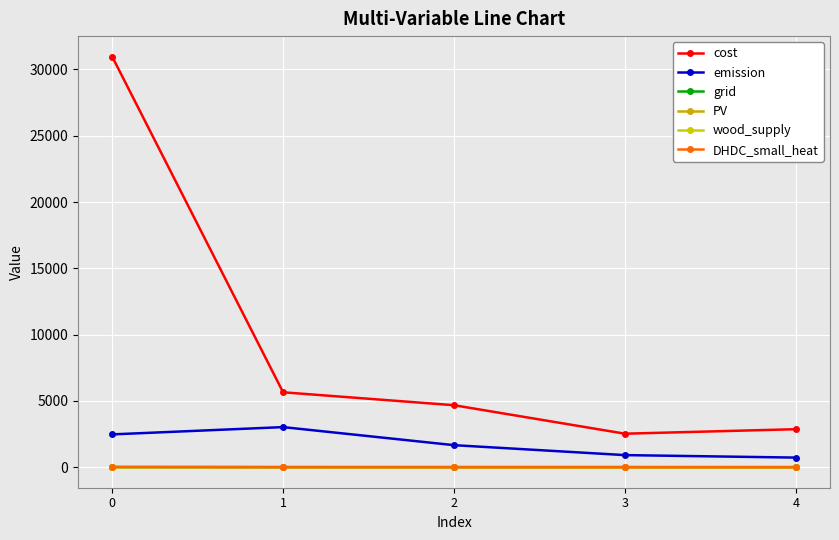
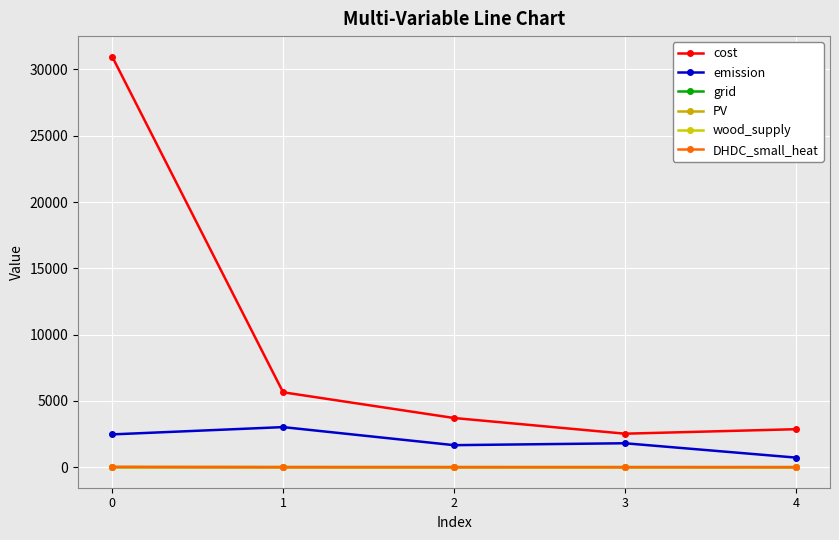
  {
    "cost": {
      "0": 31000,
      "1": 5700,
-     "2": 4700,
+     "2": 3700,
      "3": 2500,
      "4": 2900
    },
    "emission": {
      "0": 2500,
      "1": 3000,
      "2": 1700,
-     "3": 900,
+     "3": 1800,
      "4": 700
    },
    "DHDC_small_heat": {
      "0": 0,
      "1": 0,
      "2": 0,
      "3": 0,
      "4": 0
    }
  }
